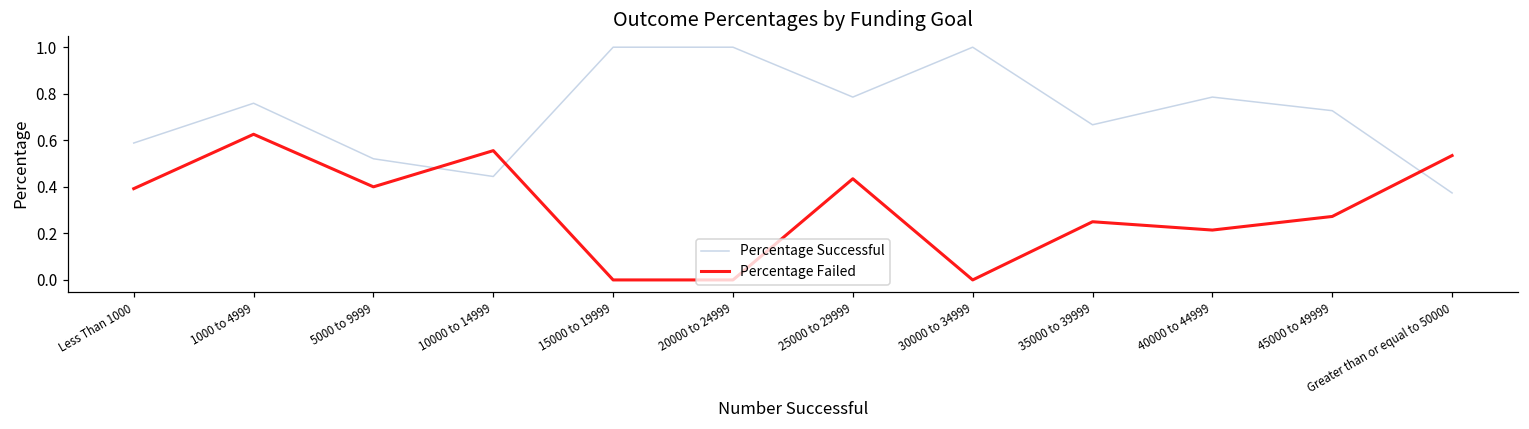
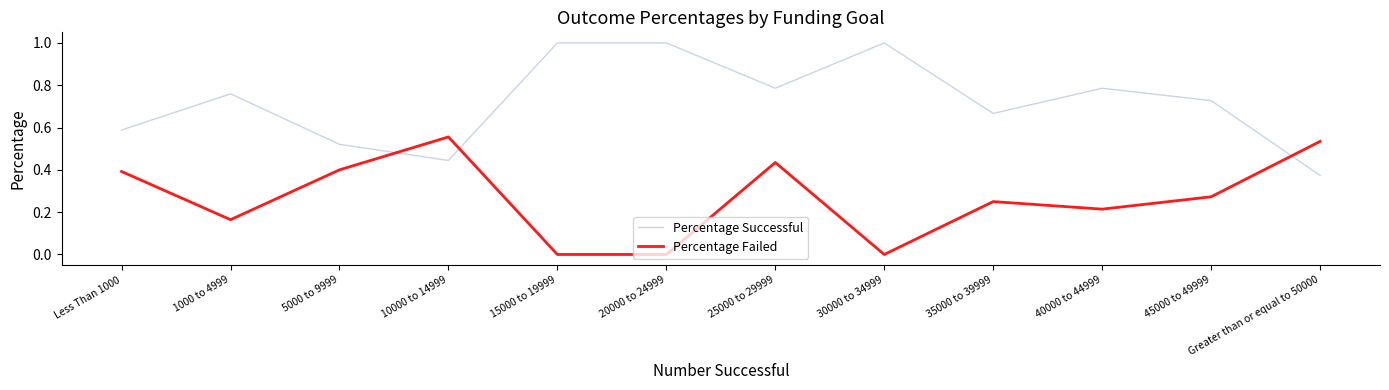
  {
    "Percentage Successful": {
      "Less Than 1000": 0.59,
      "1000 to 4999": 0.76,
      "5000 to 9999": 0.52,
      "10000 to 14999": 0.44,
      "15000 to 19999": 1.00,
      "20000 to 24999": 1.00,
      "25000 to 29999": 0.79,
      "30000 to 34999": 1.00,
      "35000 to 39999": 0.67,
      "40000 to 44999": 0.79,
      "45000 to 49999": 0.73,
      "Greater than or equal to 50000": 0.37
    },
    "Percentage Failed": {
      "Less Than 1000": 0.39,
-     "1000 to 4999": 0.63,
+     "1000 to 4999": 0.16,
      "5000 to 9999": 0.40,
      "10000 to 14999": 0.56,
      "15000 to 19999": 0.00,
      "25000 to 29999": 0.43,
      "30000 to 34999": 0.00,
      "35000 to 39999": 0.25,
      "40000 to 44999": 0.21,
      "45000 to 49999": 0.27,
      "Greater than or equal to 50000": 0.53
    }
  }
